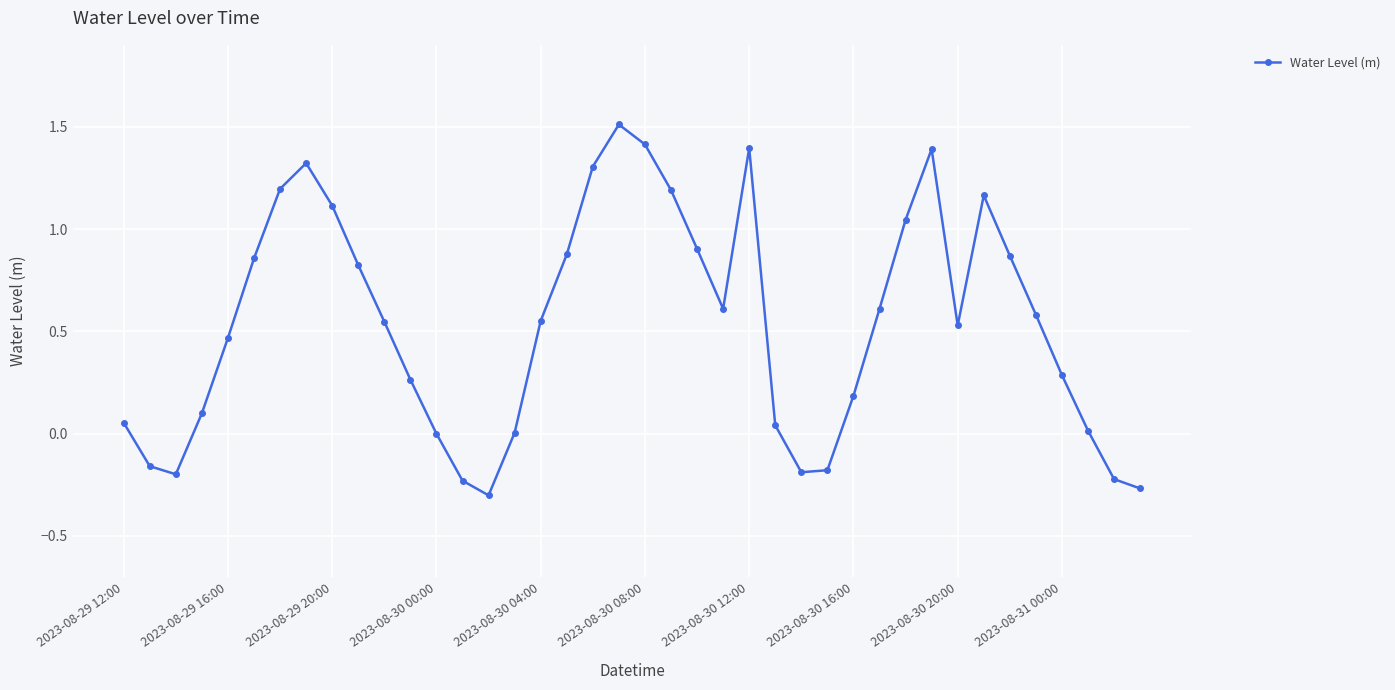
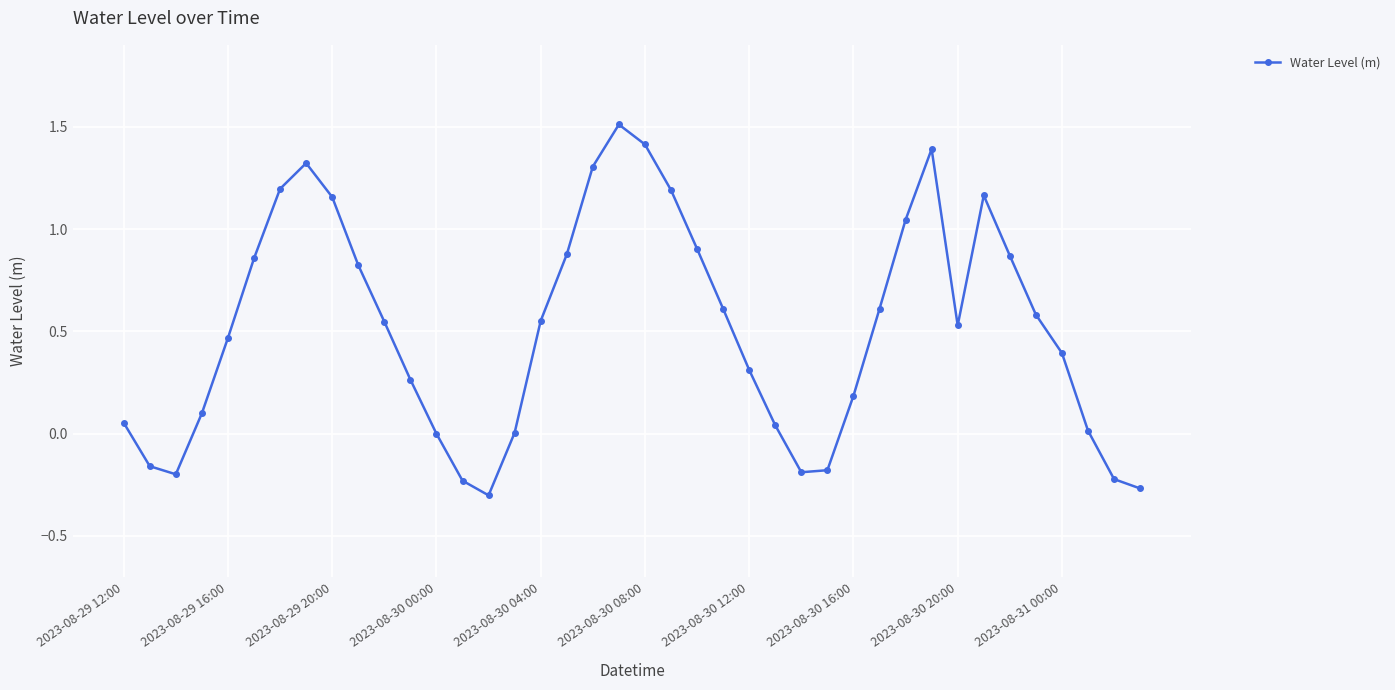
  {
    "2023-08-29 12:00": 0.05,
    "2023-08-29 16:00": 0.47,
-   "2023-08-29 20:00": 1.11,
+   "2023-08-29 20:00": 1.16,
    "2023-08-30 00:00": 0.00,
    "2023-08-30 04:00": 0.55,
    "2023-08-30 08:00": 1.41,
-   "2023-08-30 12:00": 1.40,
+   "2023-08-30 12:00": 0.31,
    "2023-08-30 16:00": 0.18,
    "2023-08-30 20:00": 0.53,
-   "2023-08-31 00:00": 0.29
+   "2023-08-31 00:00": 0.39
  }
